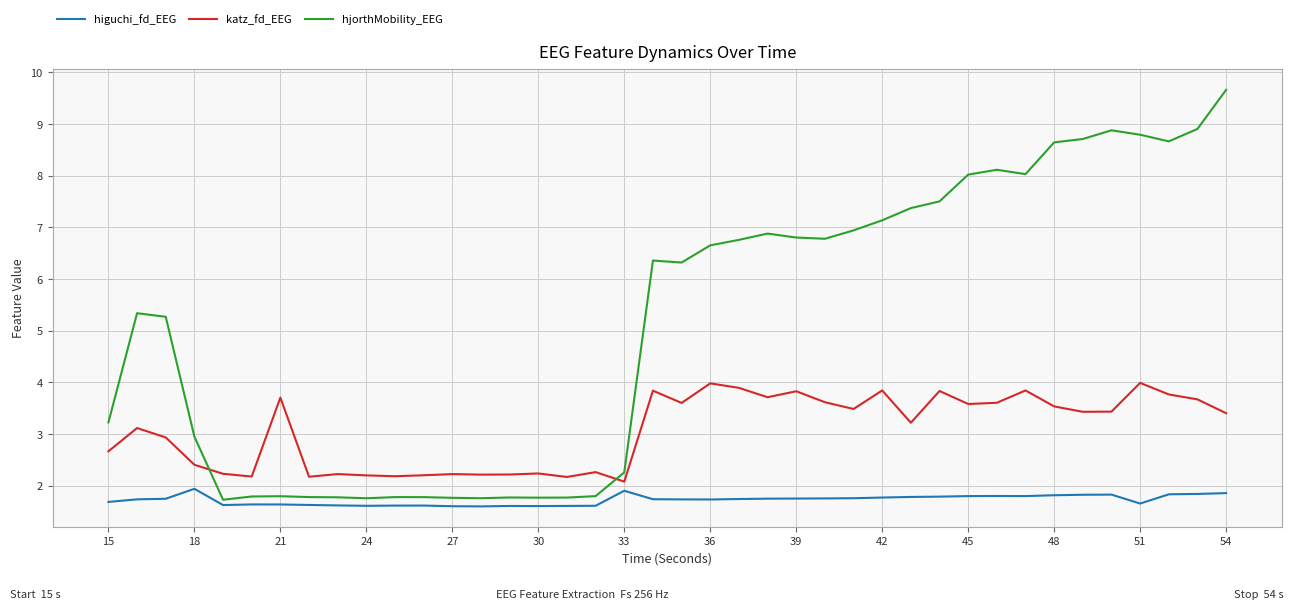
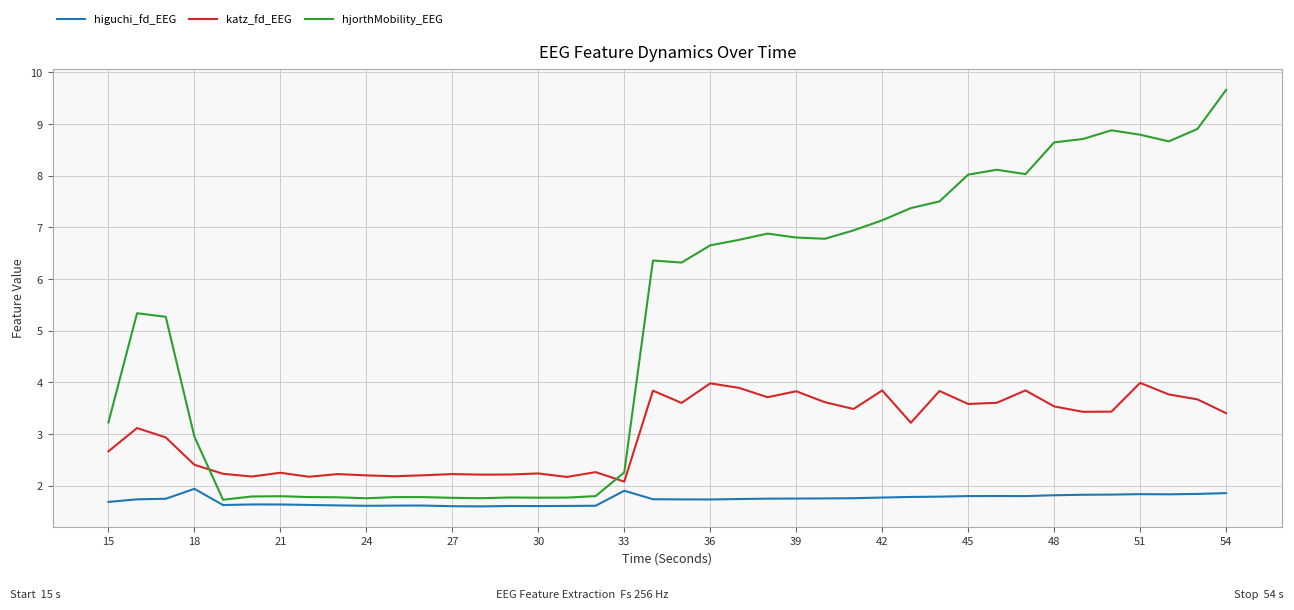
  {
    "higuchi_fd_EEG": {
      "15": 1.7,
      "18": 1.9,
      "21": 1.6,
      "24": 1.6,
      "27": 1.6,
      "30": 1.6,
      "33": 1.9,
      "36": 1.7,
      "39": 1.8,
      "42": 1.8,
      "45": 1.8,
      "48": 1.8,
-     "51": 1.7,
+     "51": 1.8,
      "54": 1.9
    },
    "katz_fd_EEG": {
      "15": 2.7,
      "18": 2.4,
-     "21": 3.7,
+     "21": 2.3,
      "24": 2.2,
      "27": 2.2,
      "30": 2.2,
      "33": 2.1,
      "36": 4.0,
      "39": 3.8,
      "42": 3.8,
      "45": 3.6,
      "48": 3.5,
      "51": 4.0,
      "54": 3.4
    },
    "hjorthMobility_EEG": {
      "15": 3.2,
      "18": 3.0,
      "21": 1.8,
      "24": 1.8,
      "27": 1.8,
      "30": 1.8,
      "33": 2.3,
      "36": 6.7,
      "39": 6.8,
      "42": 7.1,
      "45": 8.0,
      "48": 8.6,
      "51": 8.8,
      "54": 9.7
    }
  }
